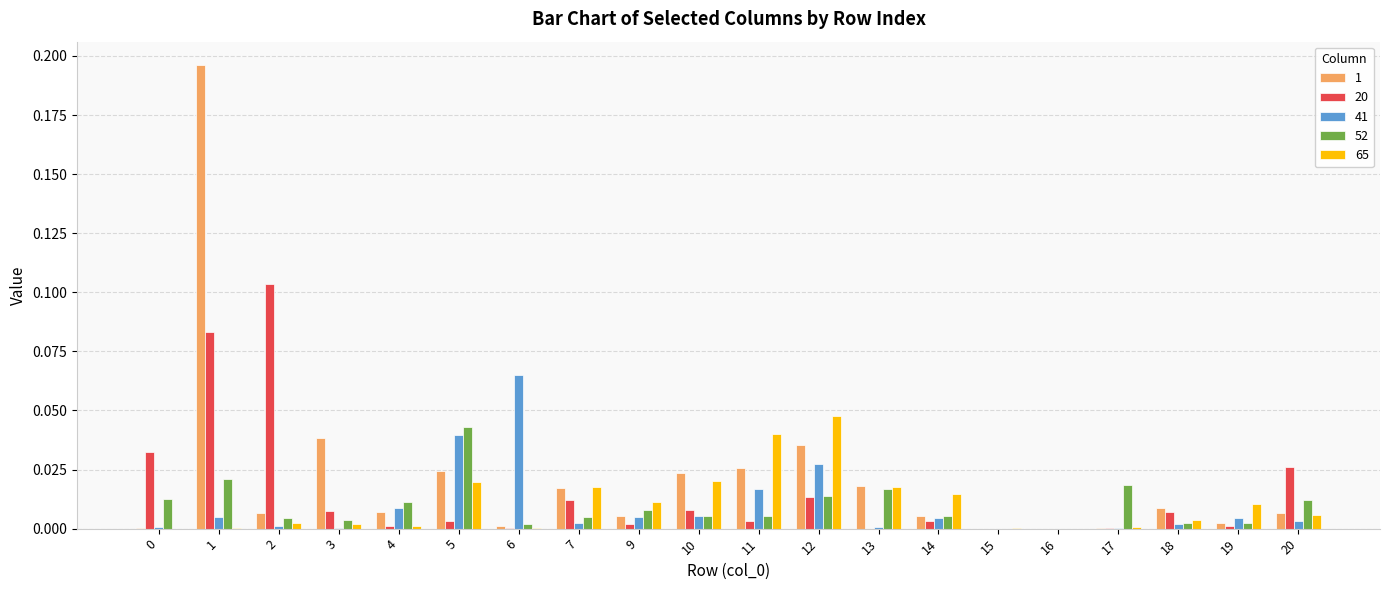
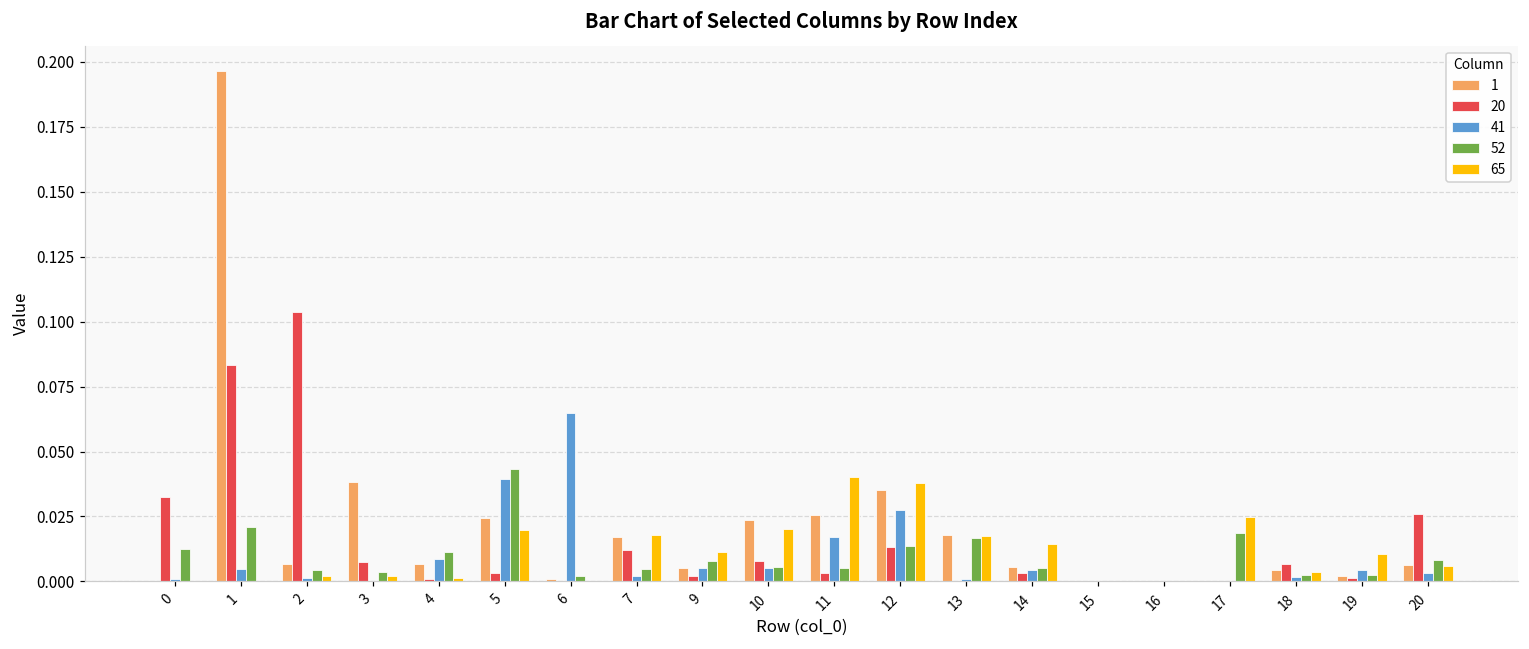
  {
    "1": {
      "1": 0.196,
      "2": 0.007,
      "3": 0.038,
      "4": 0.007,
      "5": 0.025,
      "7": 0.017,
      "9": 0.005,
      "10": 0.024,
      "11": 0.026,
      "12": 0.035,
      "13": 0.018,
      "14": 0.006,
      "15": 0.000,
      "16": 0.000,
-     "18": 0.009,
+     "18": 0.004,
      "19": 0.002,
      "20": 0.006
    },
    "20": {
      "0": 0.033,
      "1": 0.083,
      "2": 0.104,
      "3": 0.007,
      "5": 0.003,
      "7": 0.012,
      "9": 0.002,
      "10": 0.008,
      "11": 0.003,
      "12": 0.013,
      "13": 0.000,
      "14": 0.003,
      "16": 0.000,
      "18": 0.007,
      "19": 0.001,
      "20": 0.026
    },
    "41": {
      "1": 0.005,
      "2": 0.001,
      "4": 0.009,
      "5": 0.039,
      "6": 0.065,
      "7": 0.002,
      "9": 0.005,
      "10": 0.005,
      "11": 0.017,
      "12": 0.027,
      "14": 0.005,
      "16": 0.000,
      "18": 0.002,
      "19": 0.005,
      "20": 0.003
    },
    "52": {
      "0": 0.013,
      "1": 0.021,
      "2": 0.004,
      "3": 0.004,
      "4": 0.011,
      "5": 0.043,
      "6": 0.002,
      "7": 0.005,
      "9": 0.008,
      "10": 0.006,
      "11": 0.005,
      "12": 0.014,
      "13": 0.017,
      "14": 0.005,
      "16": 0.000,
      "17": 0.019,
      "18": 0.003,
      "19": 0.003,
-     "20": 0.012
+     "20": 0.008
    },
    "65": {
      "2": 0.002,
      "3": 0.002,
      "4": 0.001,
      "5": 0.020,
      "7": 0.018,
      "9": 0.011,
      "10": 0.020,
      "11": 0.040,
-     "12": 0.048,
+     "12": 0.038,
      "13": 0.017,
      "14": 0.015,
      "16": 0.000,
-     "17": 0.001,
+     "17": 0.025,
      "18": 0.004,
      "19": 0.011,
      "20": 0.006
    }
  }
